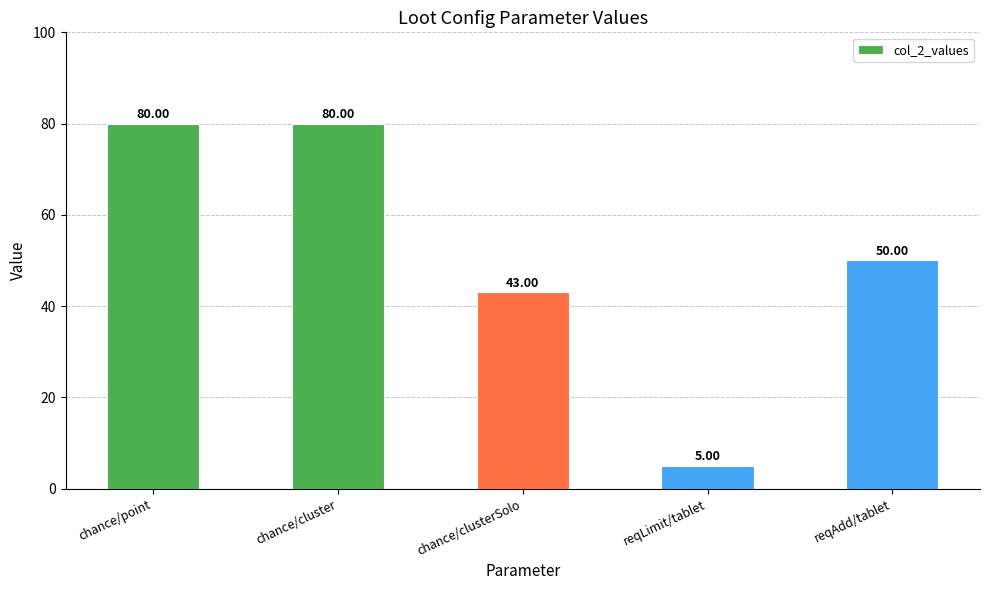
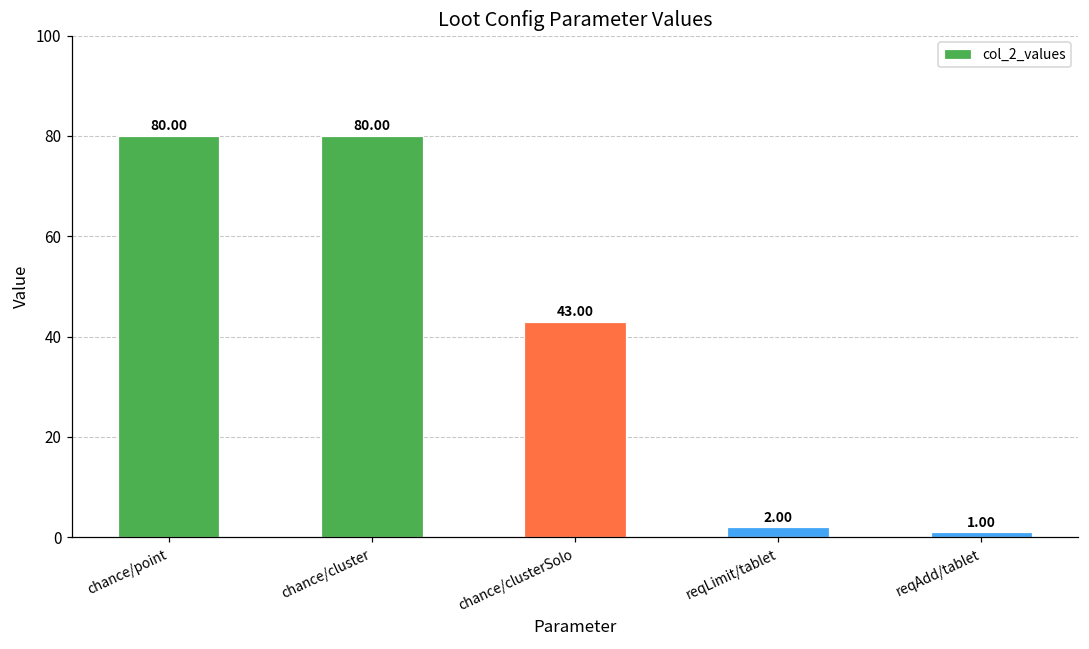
  {
    "chance/point": 80.00,
    "chance/cluster": 80.00,
    "chance/clusterSolo": 43.00,
-   "reqLimit/tablet": 5.00,
-   "reqAdd/tablet": 50.00
+   "reqLimit/tablet": 2.00,
+   "reqAdd/tablet": 1.00
  }
